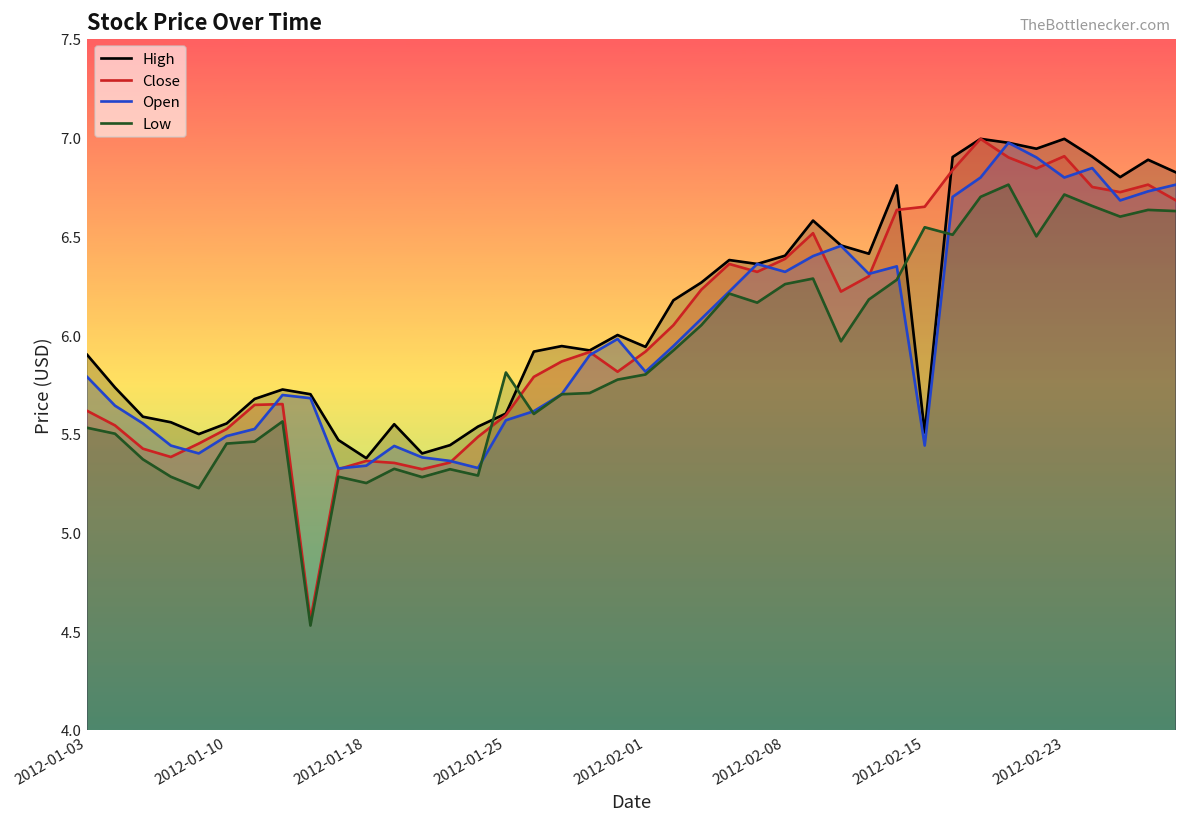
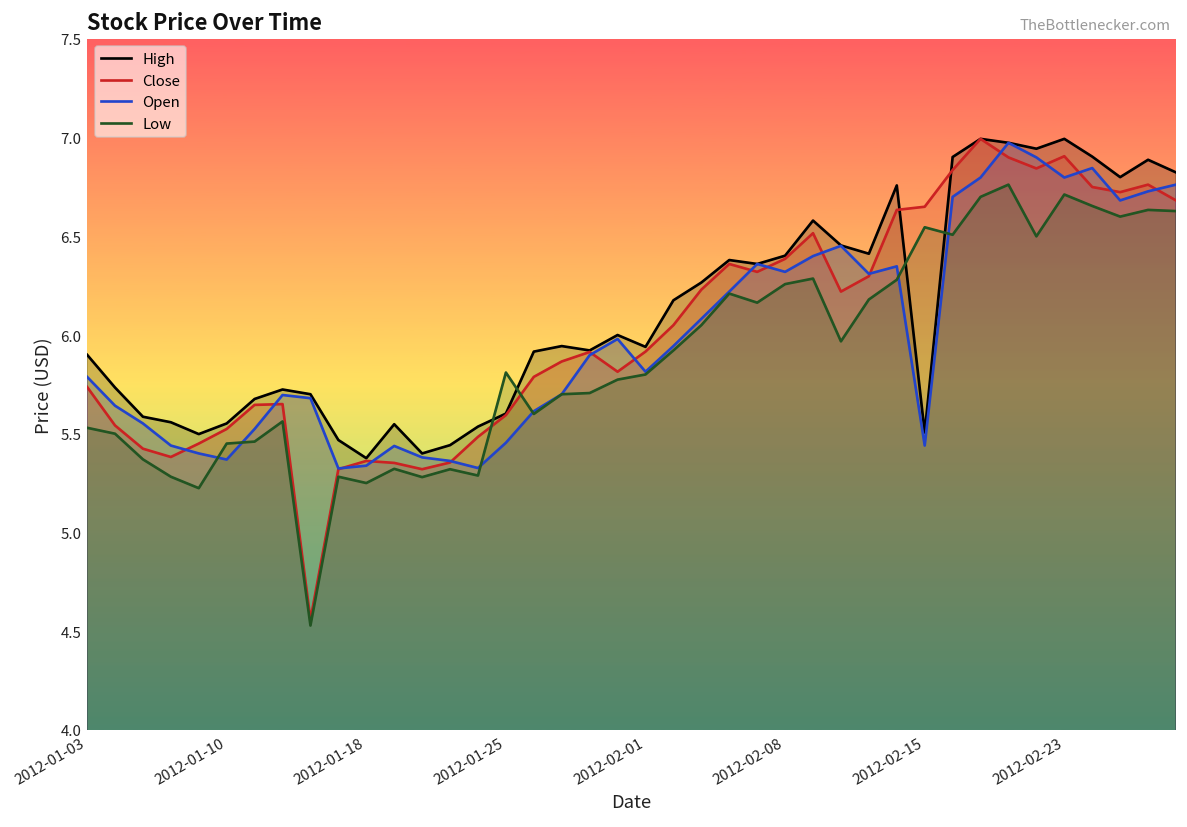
  {
    "High": {
      "2012-01-03": 5.90,
      "2012-01-10": 5.55,
      "2012-02-01": 5.94,
      "2012-02-08": 6.40,
      "2012-02-15": 5.51,
      "2012-02-23": 6.99
    },
    "Close": {
-     "2012-01-03": 5.62,
+     "2012-01-03": 5.74,
      "2012-01-10": 5.52,
      "2012-02-01": 5.92,
      "2012-02-08": 6.39,
      "2012-02-15": 6.65,
      "2012-02-23": 6.91
    },
    "Open": {
      "2012-01-03": 5.79,
-     "2012-01-10": 5.49,
+     "2012-01-10": 5.37,
      "2012-01-18": 5.34,
-     "2012-01-25": 5.57,
+     "2012-01-25": 5.45,
      "2012-02-08": 6.32,
      "2012-02-15": 5.44,
      "2012-02-23": 6.80
    },
    "Low": {
      "2012-01-03": 5.53,
      "2012-01-10": 5.45,
      "2012-01-18": 5.25,
      "2012-01-25": 5.81,
      "2012-02-08": 6.26,
      "2012-02-15": 6.55,
      "2012-02-23": 6.71
    }
  }
